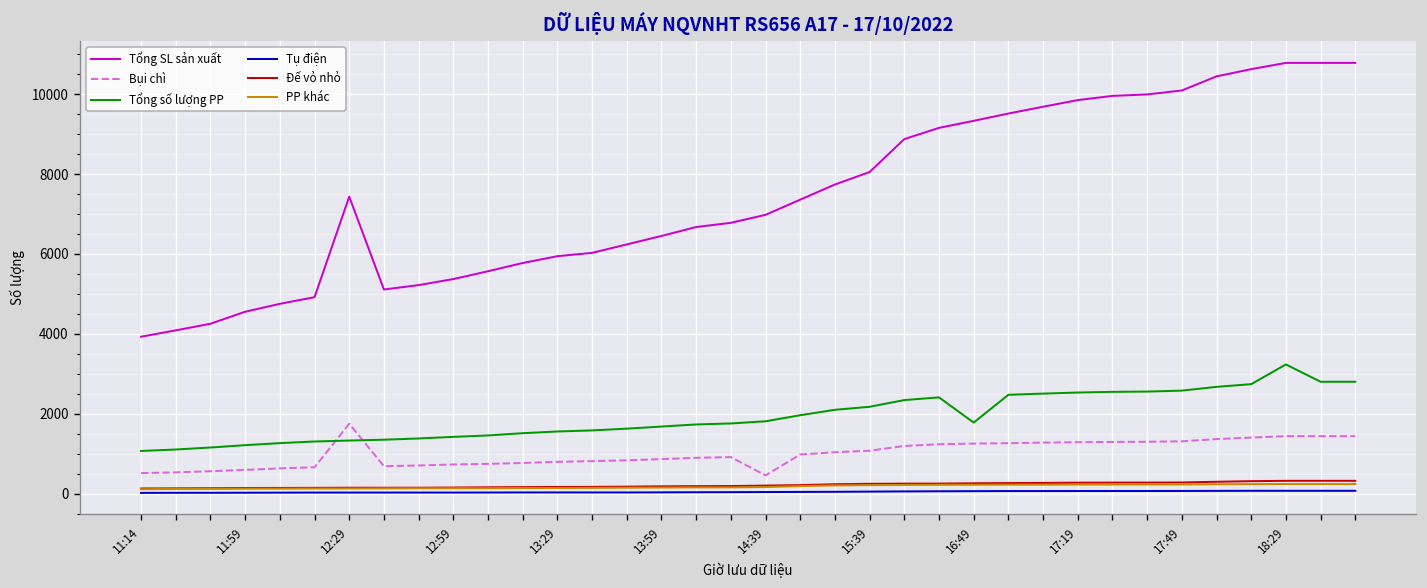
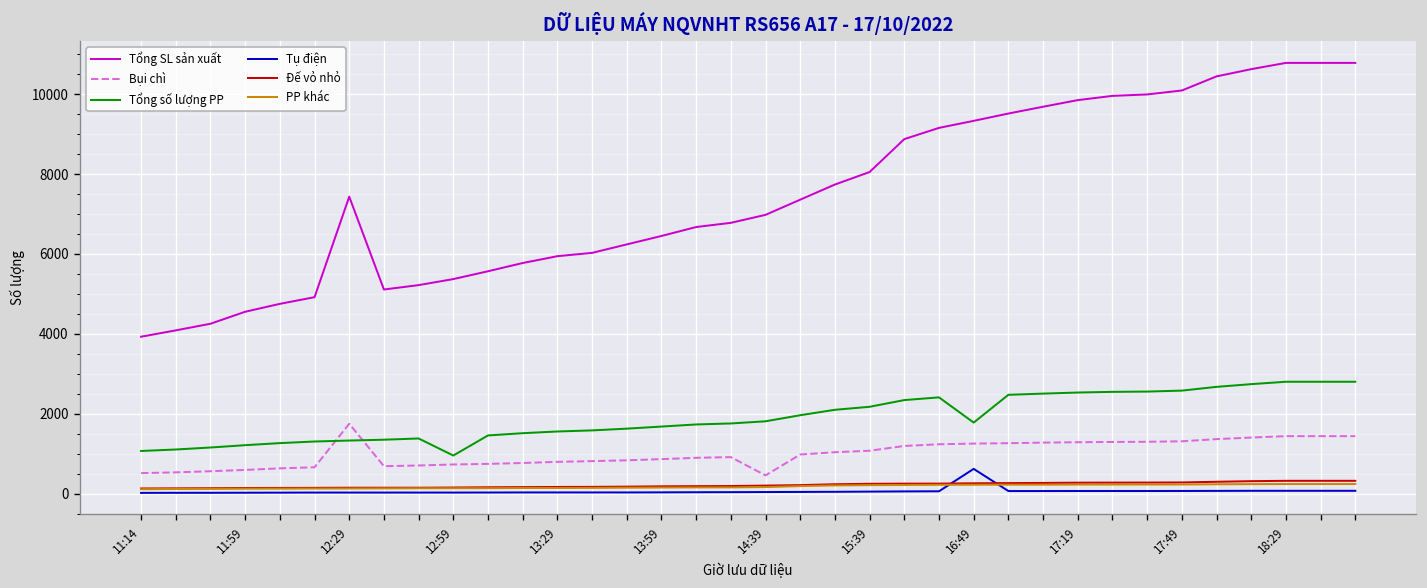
  {
    "Tổng SL sản xuất": {
      "11:14": 3900,
      "11:59": 4600,
      "12:29": 7400,
      "12:59": 5400,
      "13:29": 5900,
      "13:59": 6500,
      "14:39": 7000,
      "15:39": 8100,
      "16:49": 9300,
      "17:19": 9900,
      "17:49": 10100,
      "18:29": 10800
    },
    "Bụi chì": {
      "11:14": 500,
      "11:59": 600,
      "12:29": 1800,
      "12:59": 700,
      "13:29": 800,
      "13:59": 900,
      "14:39": 500,
      "15:39": 1100,
      "16:49": 1300,
      "17:19": 1300,
      "17:49": 1300,
      "18:29": 1400
    },
    "Tổng số lượng PP": {
      "11:14": 1100,
      "11:59": 1200,
      "12:29": 1300,
-     "12:59": 1400,
+     "12:59": 1000,
      "13:29": 1600,
      "13:59": 1700,
      "14:39": 1800,
      "15:39": 2200,
      "16:49": 1800,
      "17:19": 2500,
      "17:49": 2600,
-     "18:29": 3200
+     "18:29": 2800
    },
    "Tụ điện": {
      "11:14": 0,
      "11:59": 0,
      "12:29": 0,
      "12:59": 0,
      "13:29": 0,
      "13:59": 0,
      "14:39": 0,
      "15:39": 100,
-     "16:49": 100,
+     "16:49": 600,
      "17:19": 100,
      "17:49": 100,
      "18:29": 100
    },
    "Đế vỏ nhỏ": {
      "18:29": 300
    },
    "PP khác": {
      "18:29": 200
    }
  }
